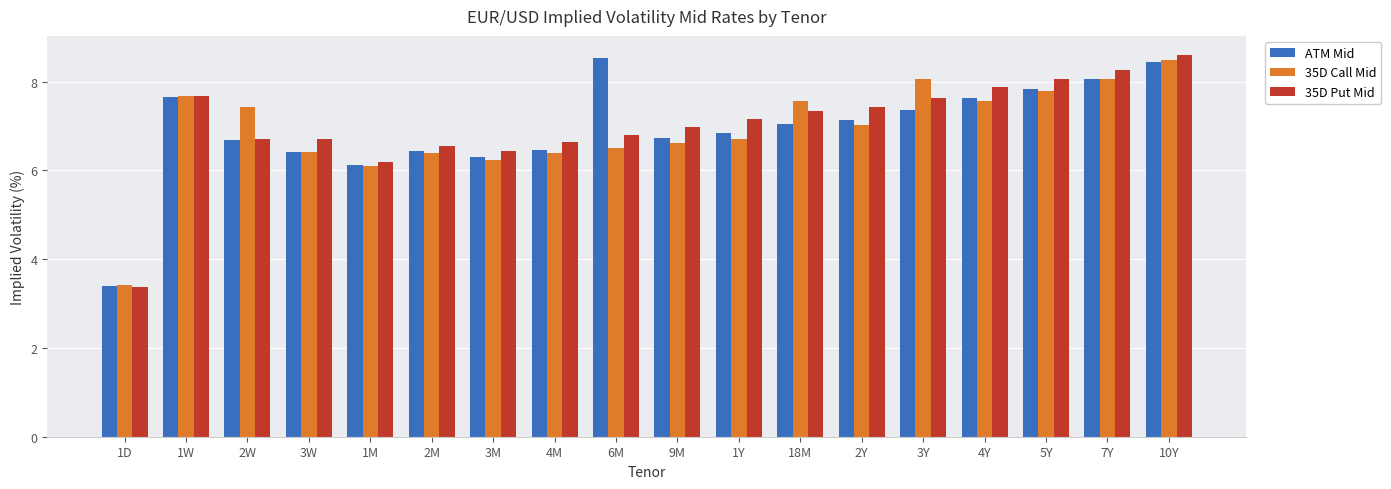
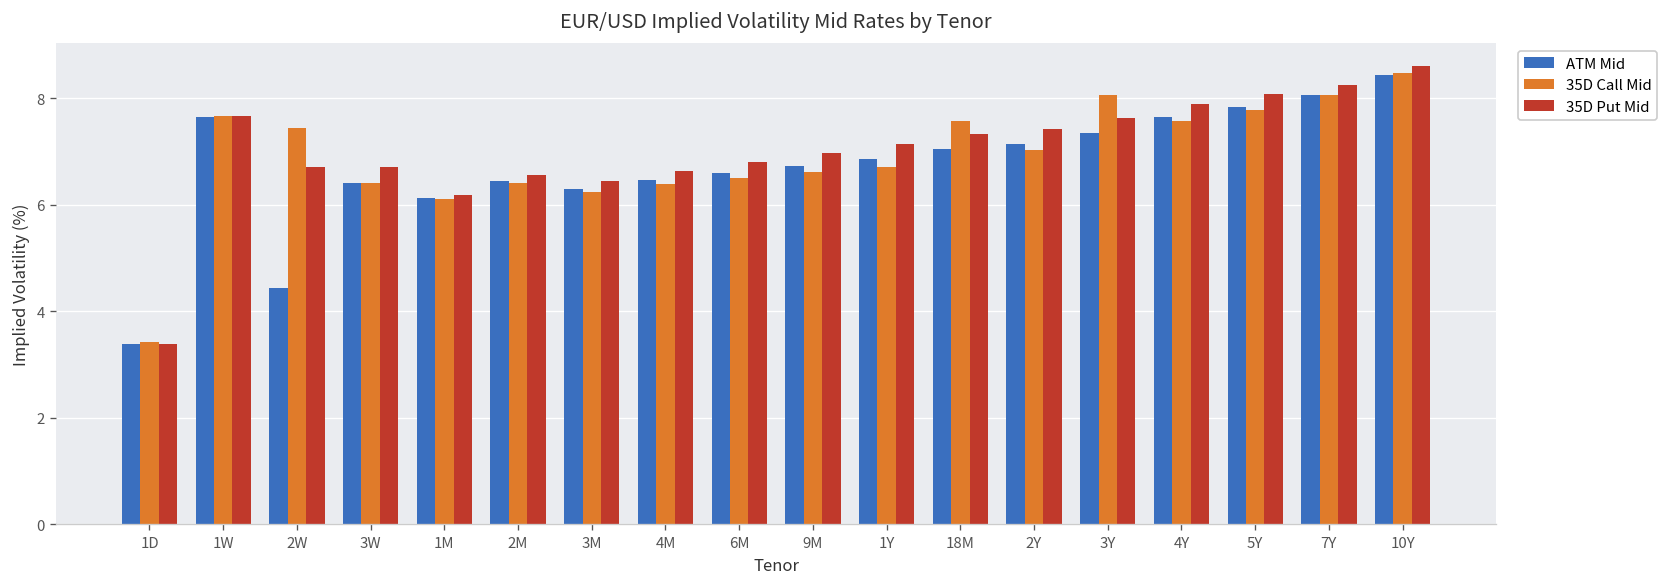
  {
    "ATM Mid": {
      "1D": 3.4,
      "1W": 7.7,
-     "2W": 6.7,
+     "2W": 4.4,
      "3W": 6.4,
      "1M": 6.1,
      "2M": 6.4,
      "3M": 6.3,
      "4M": 6.5,
-     "6M": 8.5,
+     "6M": 6.6,
      "9M": 6.7,
      "1Y": 6.8,
      "18M": 7.0,
      "2Y": 7.1,
      "3Y": 7.4,
      "4Y": 7.6,
      "5Y": 7.8,
      "7Y": 8.1,
      "10Y": 8.4
    },
    "35D Call Mid": {
      "1D": 3.4,
      "1W": 7.7,
      "2W": 7.4,
      "3W": 6.4,
      "1M": 6.1,
      "2M": 6.4,
      "3M": 6.2,
      "4M": 6.4,
      "6M": 6.5,
      "9M": 6.6,
      "1Y": 6.7,
      "18M": 7.6,
      "2Y": 7.0,
      "3Y": 8.1,
      "4Y": 7.6,
      "5Y": 7.8,
      "7Y": 8.1,
      "10Y": 8.5
    },
    "35D Put Mid": {
      "1D": 3.4,
      "1W": 7.7,
      "2W": 6.7,
      "3W": 6.7,
      "1M": 6.2,
      "2M": 6.6,
      "3M": 6.4,
      "4M": 6.6,
      "6M": 6.8,
      "9M": 7.0,
      "1Y": 7.1,
      "18M": 7.3,
      "2Y": 7.4,
      "3Y": 7.6,
      "4Y": 7.9,
      "5Y": 8.1,
      "7Y": 8.3,
      "10Y": 8.6
    }
  }
